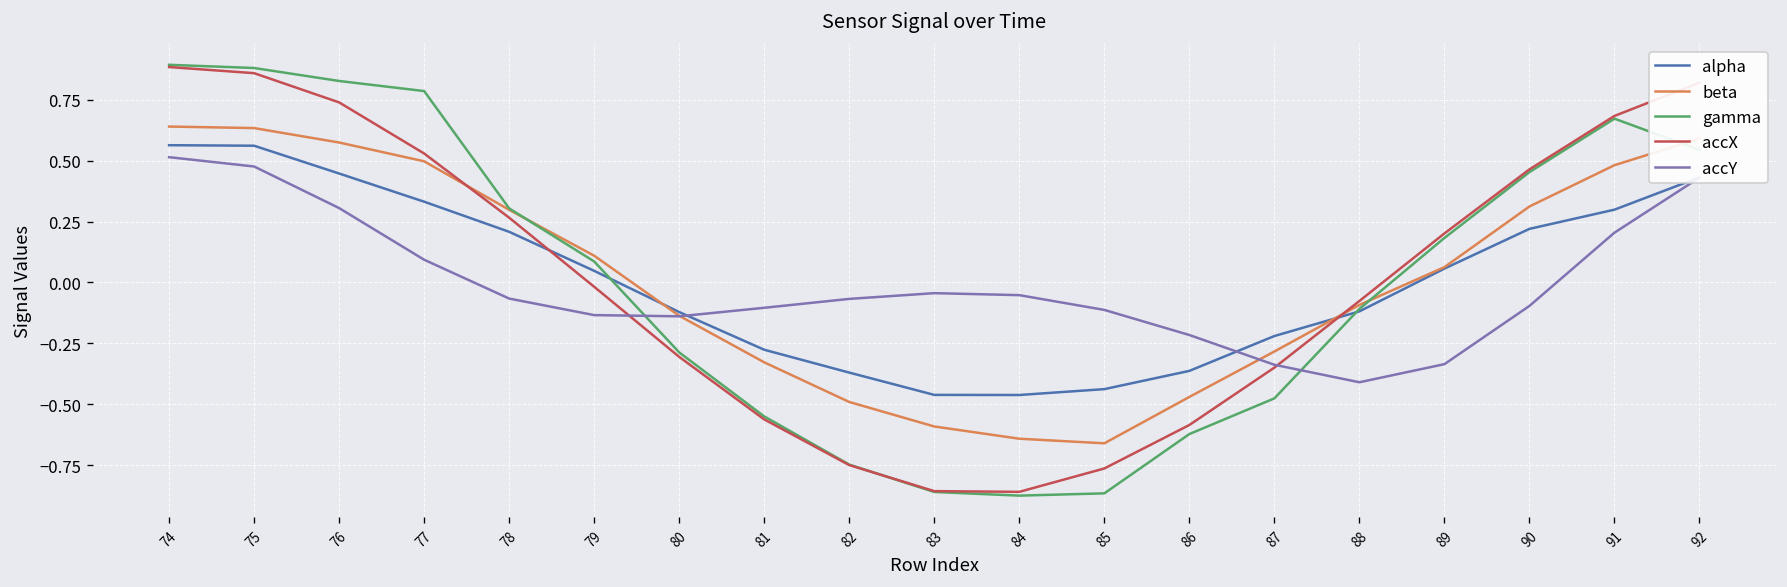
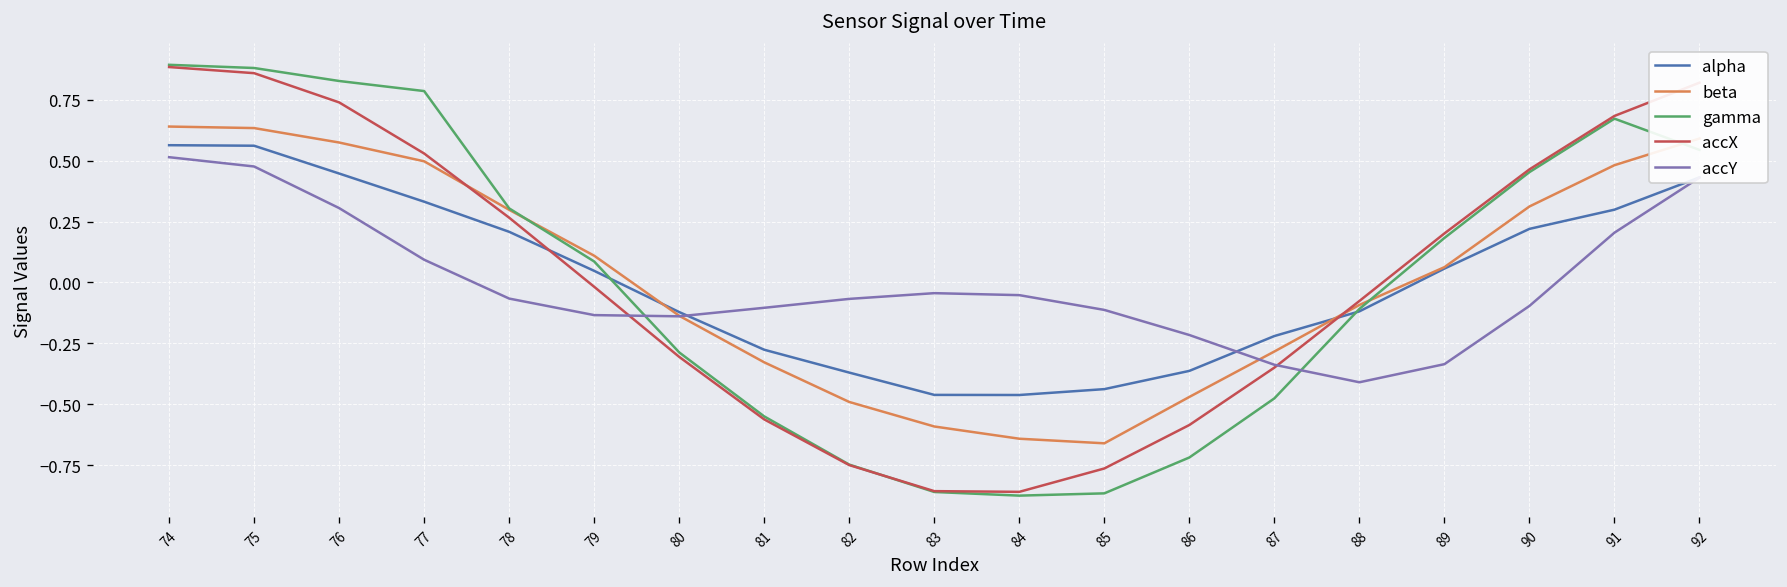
  {
    "gamma": {
      "75": 0.88,
      "76": 0.83,
      "77": 0.79,
      "79": 0.09,
      "80": -0.29,
      "84": -0.88,
      "85": -0.87,
-     "86": -0.62,
+     "86": -0.72,
      "87": -0.48,
      "89": 0.18
    }
  }
